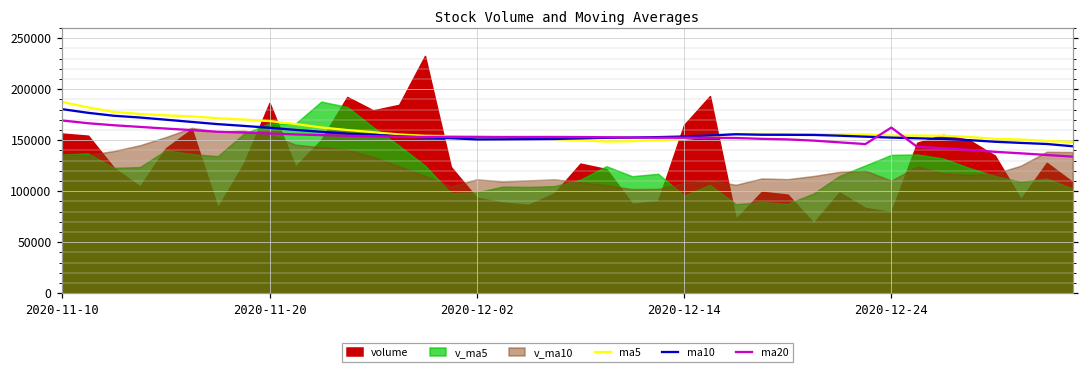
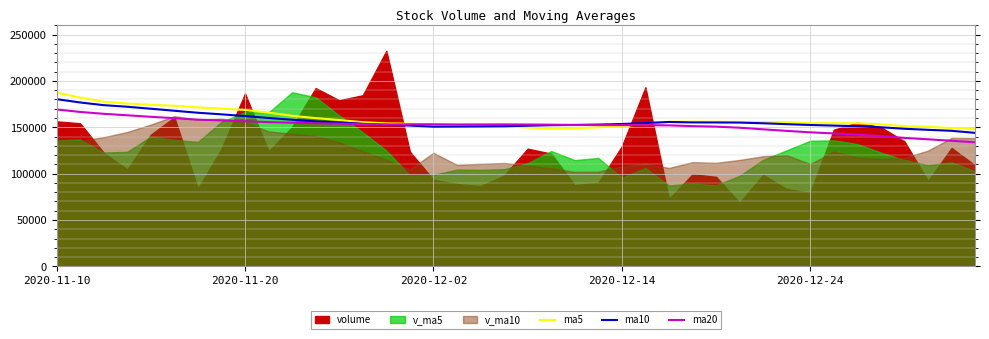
  {
    "ma5": {
      "2020-11-10": 190000
    },
    "volume": {
      "2020-11-10": 160000,
      "2020-11-20": 190000,
      "2020-12-02": 90000,
-     "2020-12-14": 160000,
+     "2020-12-14": 130000,
      "2020-12-24": 80000
    },
    "ma10": {
      "2020-11-10": 180000,
      "2020-11-20": 160000
    },
    "v_ma5": {
      "2020-12-02": 100000,
      "2020-12-14": 100000,
      "2020-12-24": 140000
    },
    "ma20": {
      "2020-11-10": 170000,
-     "2020-12-24": 160000
+     "2020-12-24": 140000
    },
    "v_ma10": {
-     "2020-12-02": 110000,
+     "2020-12-02": 120000,
      "2020-12-14": 110000,
      "2020-12-24": 110000
    }
  }
